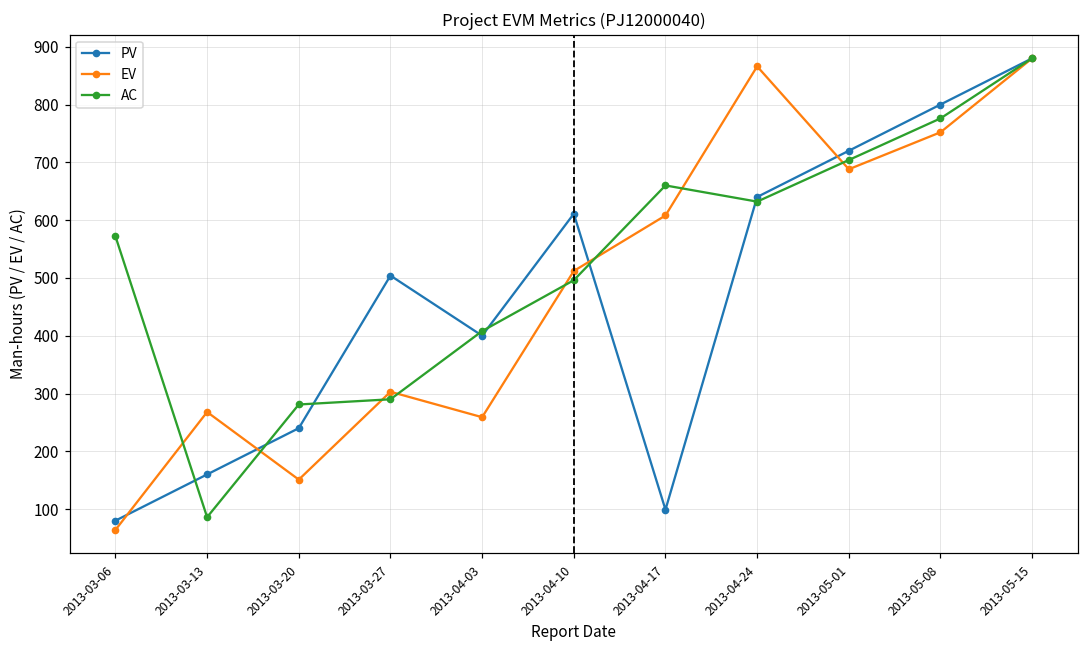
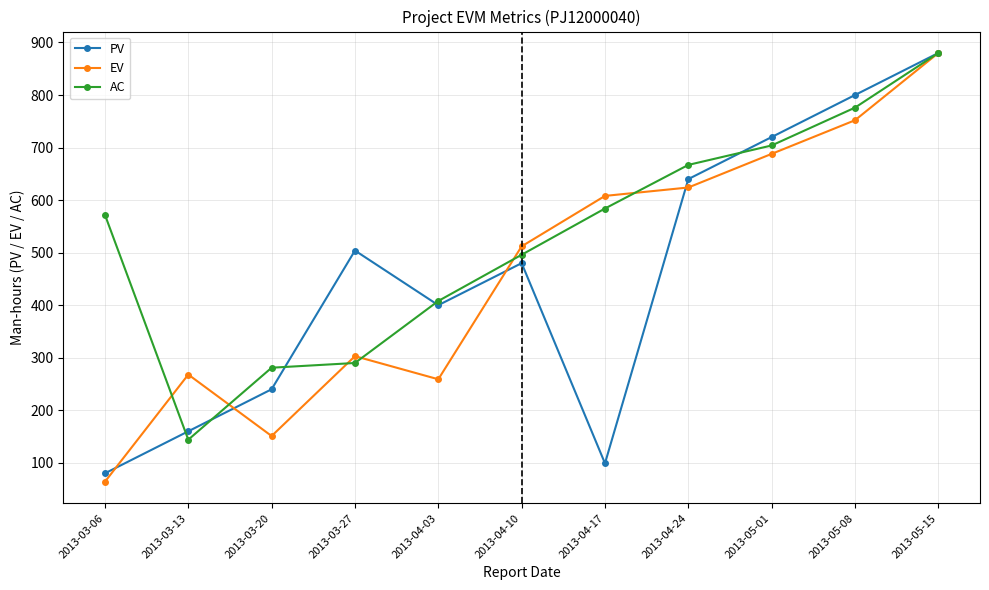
  {
    "PV": {
      "2013-03-06": 80,
      "2013-03-13": 160,
      "2013-03-20": 240,
      "2013-03-27": 500,
      "2013-04-03": 400,
-     "2013-04-10": 610,
+     "2013-04-10": 480,
      "2013-04-17": 100,
      "2013-04-24": 640,
      "2013-05-01": 720,
      "2013-05-08": 800
    },
    "EV": {
      "2013-03-06": 60,
      "2013-03-13": 270,
      "2013-03-20": 150,
      "2013-03-27": 300,
      "2013-04-03": 260,
      "2013-04-10": 510,
      "2013-04-17": 610,
-     "2013-04-24": 870,
+     "2013-04-24": 620,
      "2013-05-01": 690,
      "2013-05-08": 750
    },
    "AC": {
      "2013-03-06": 570,
-     "2013-03-13": 90,
+     "2013-03-13": 140,
      "2013-03-20": 280,
      "2013-03-27": 290,
      "2013-04-03": 410,
      "2013-04-10": 500,
-     "2013-04-17": 660,
-     "2013-04-24": 630,
+     "2013-04-17": 580,
+     "2013-04-24": 670,
      "2013-05-01": 700,
      "2013-05-08": 780
    }
  }
